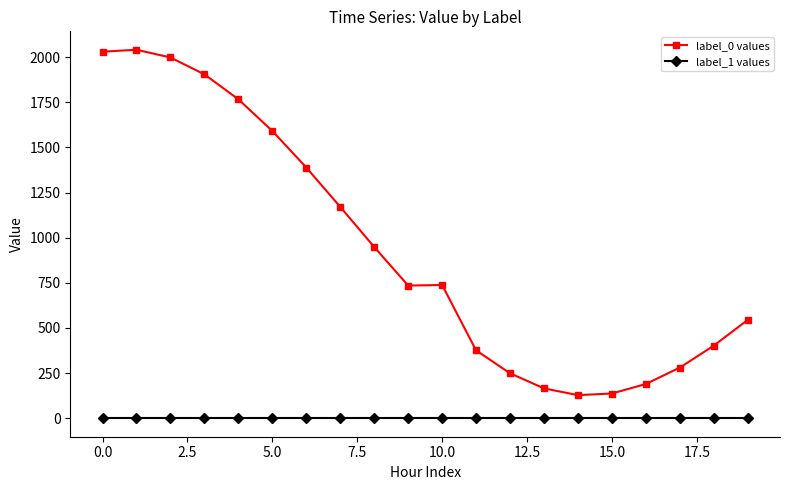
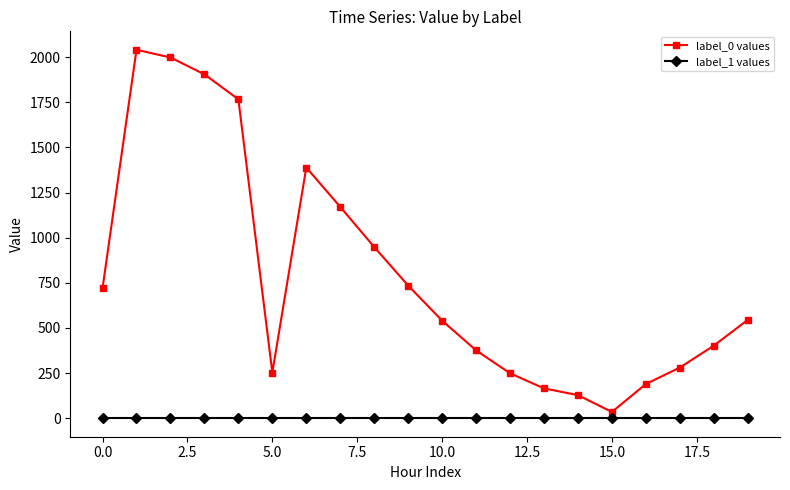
  {
    "label_0 values": {
-     "0.0": 2030,
-     "5.0": 1590,
-     "10.0": 740,
-     "15.0": 140
+     "0.0": 720,
+     "5.0": 250,
+     "10.0": 540,
+     "15.0": 40
    },
    "label_1 values": {
      "0.0": 0,
      "5.0": 0,
      "10.0": 0,
      "15.0": 0
    }
  }
